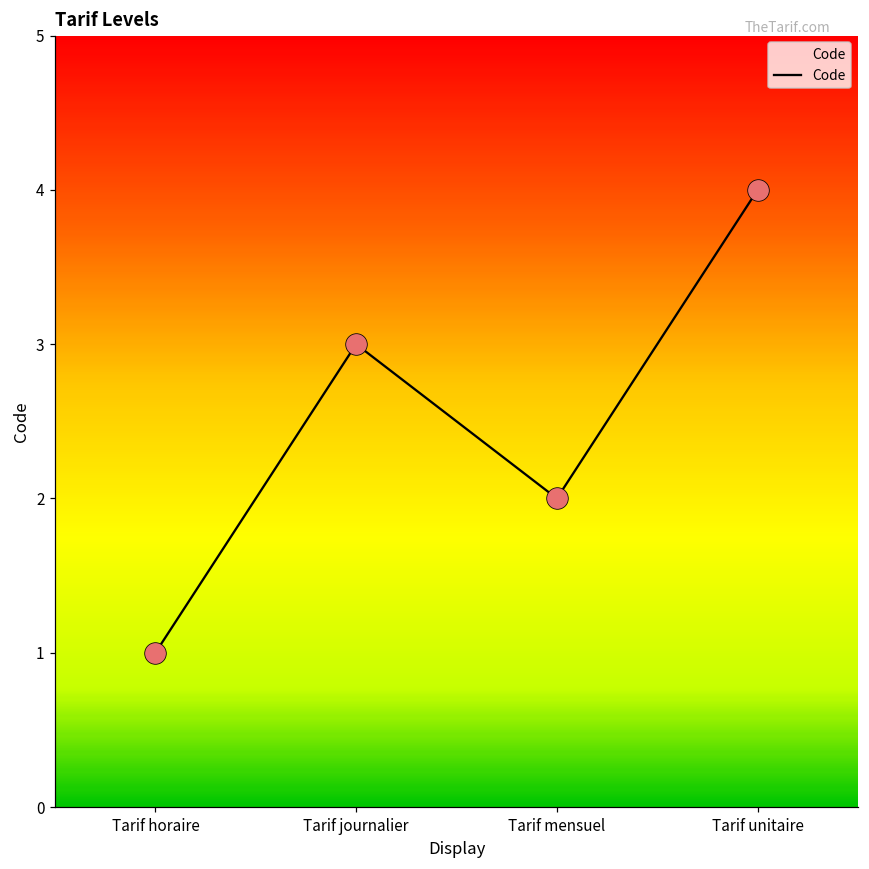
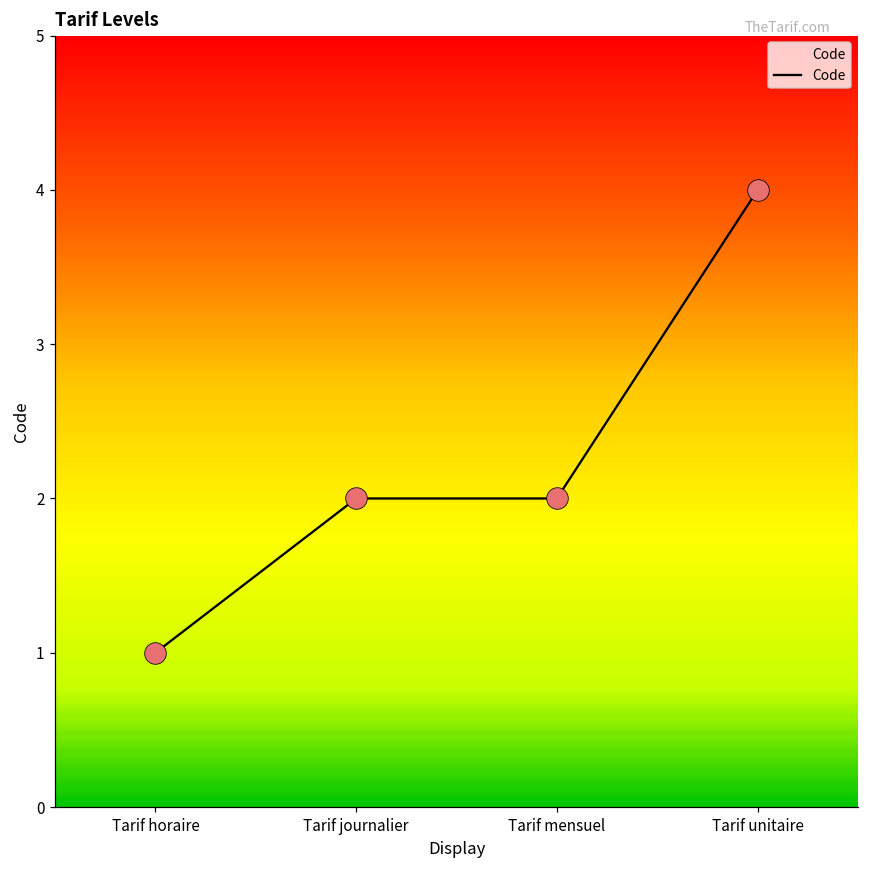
  {
    "Tarif horaire": 1,
-   "Tarif journalier": 3,
+   "Tarif journalier": 2,
    "Tarif mensuel": 2,
    "Tarif unitaire": 4
  }
